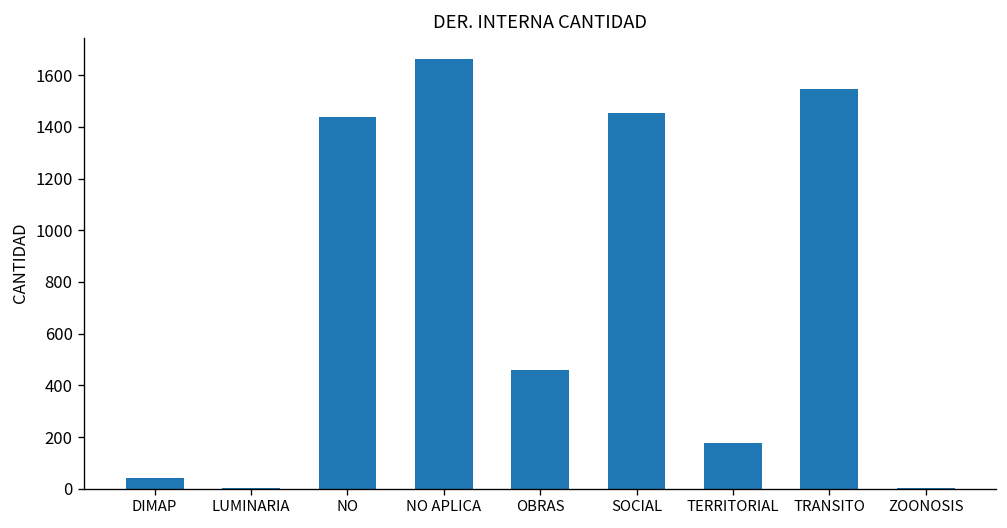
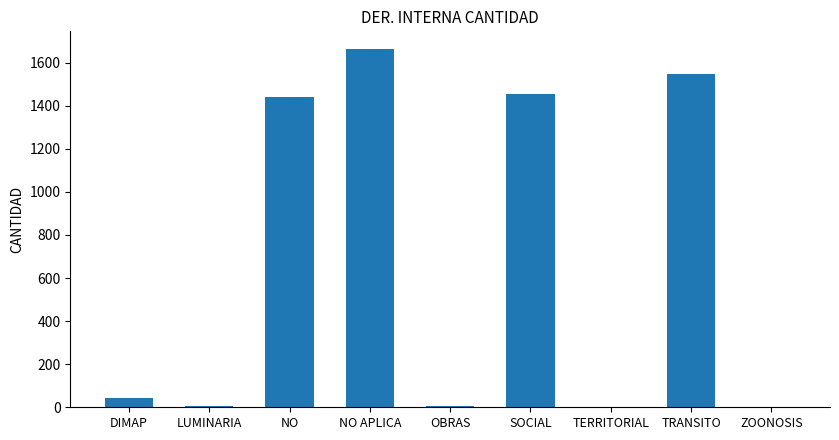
  {
    "DIMAP": 40,
    "NO": 1440,
    "NO APLICA": 1660,
-   "OBRAS": 460,
+   "OBRAS": 10,
    "SOCIAL": 1450,
-   "TERRITORIAL": 180,
+   "TERRITORIAL": 0,
    "TRANSITO": 1550
  }
